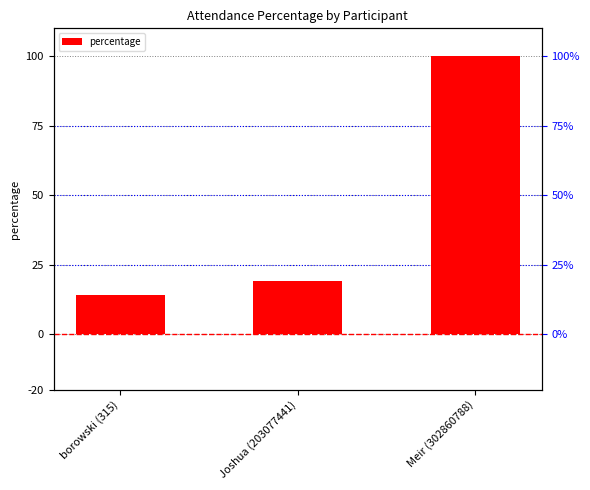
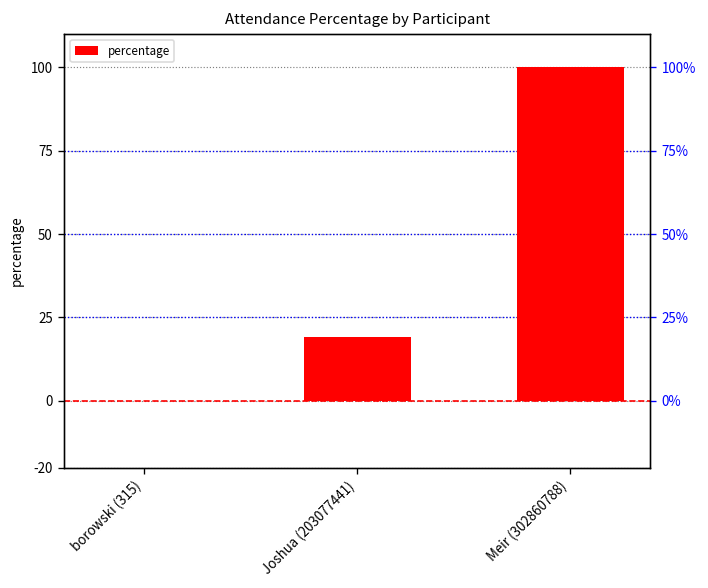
  {
-   "borowski (315)": 14,
+   "borowski (315)": 0,
    "Joshua (203077441)": 19,
    "Meir (302860788)": 100
  }
